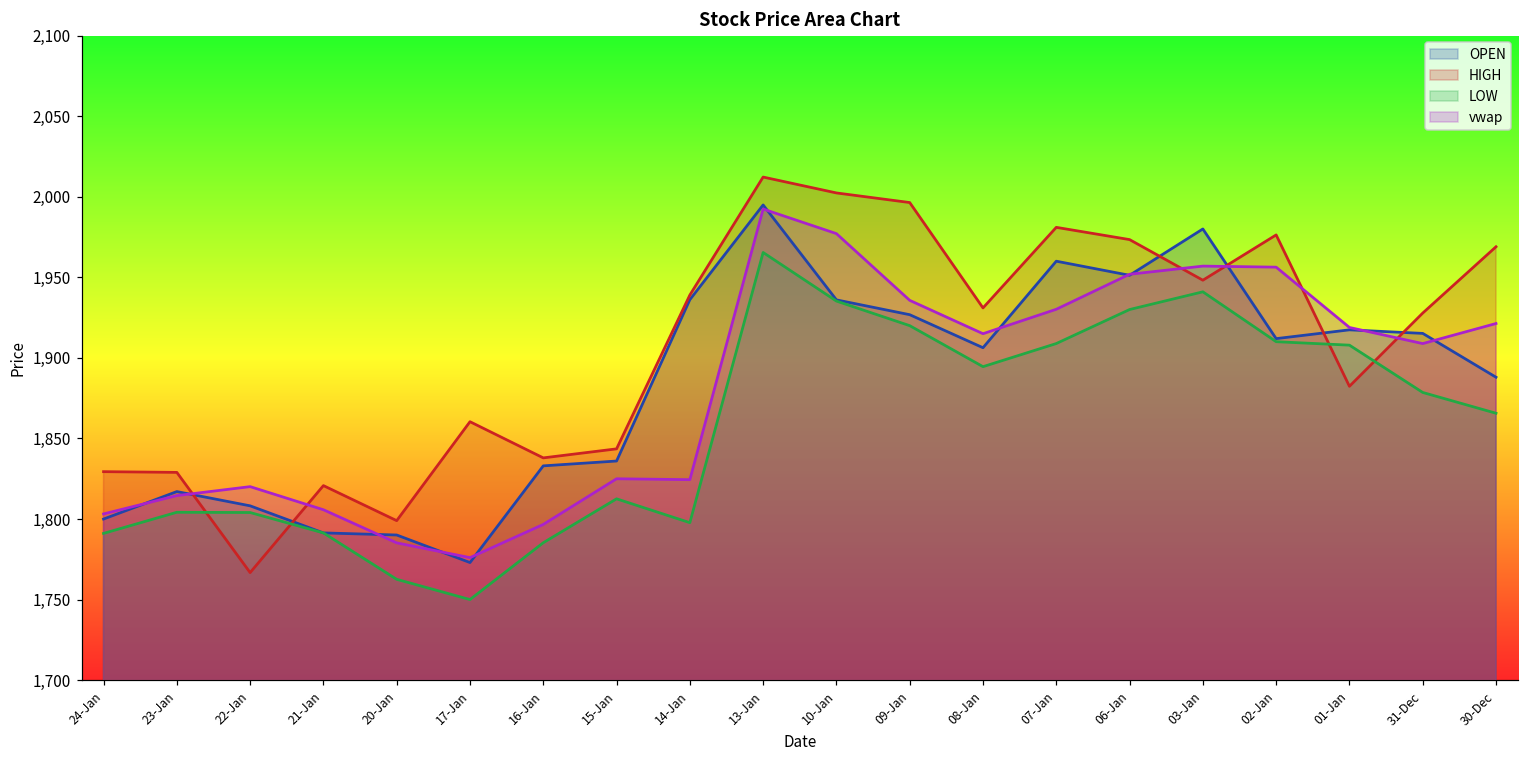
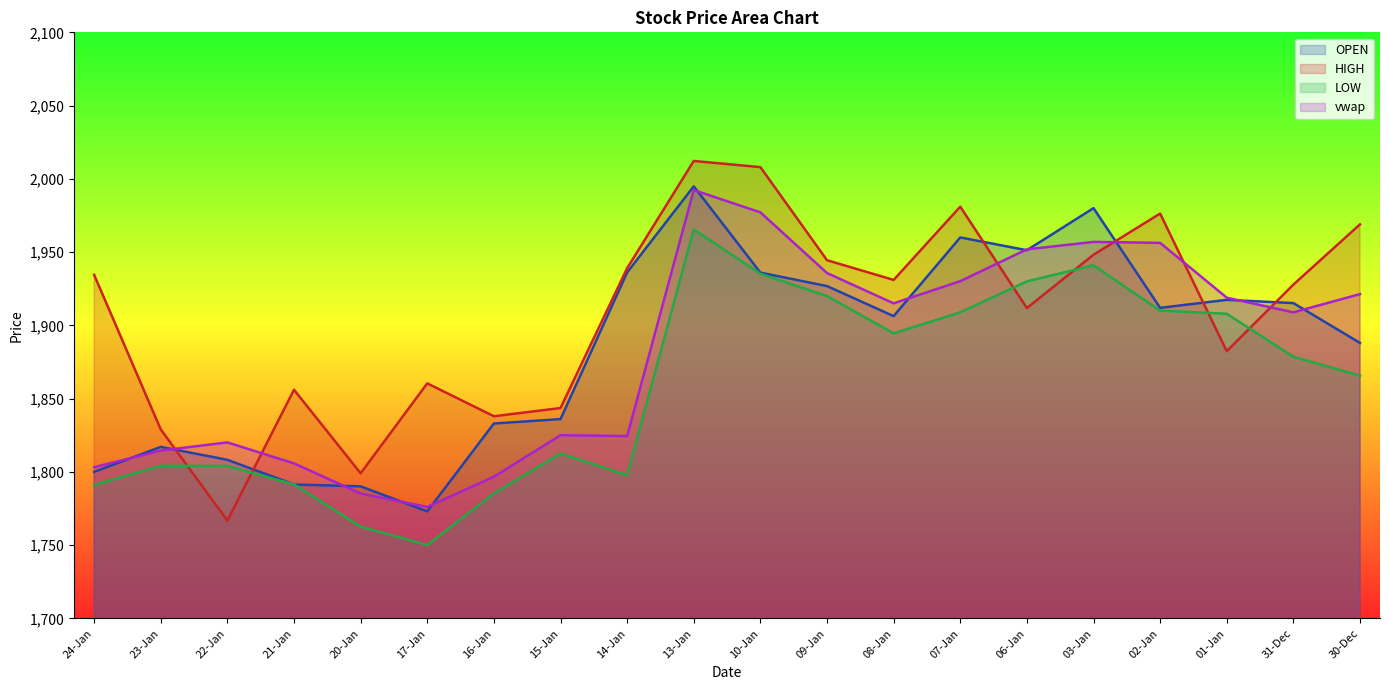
  {
    "HIGH": {
-     "24-Jan": "1,829",
+     "24-Jan": "1,935",
      "23-Jan": "1,829",
      "22-Jan": "1,767",
-     "21-Jan": "1,821",
+     "21-Jan": "1,856",
      "20-Jan": "1,799",
      "17-Jan": "1,860",
      "16-Jan": "1,838",
      "15-Jan": "1,844",
      "14-Jan": "1,939",
      "13-Jan": "2,012",
-     "10-Jan": "2,002",
-     "09-Jan": "1,996",
+     "10-Jan": "2,008",
+     "09-Jan": "1,944",
      "08-Jan": "1,931",
      "07-Jan": "1,981",
-     "06-Jan": "1,973",
+     "06-Jan": "1,912",
      "03-Jan": "1,948",
      "02-Jan": "1,976",
      "01-Jan": "1,882",
      "31-Dec": "1,928",
      "30-Dec": "1,969"
    }
  }
